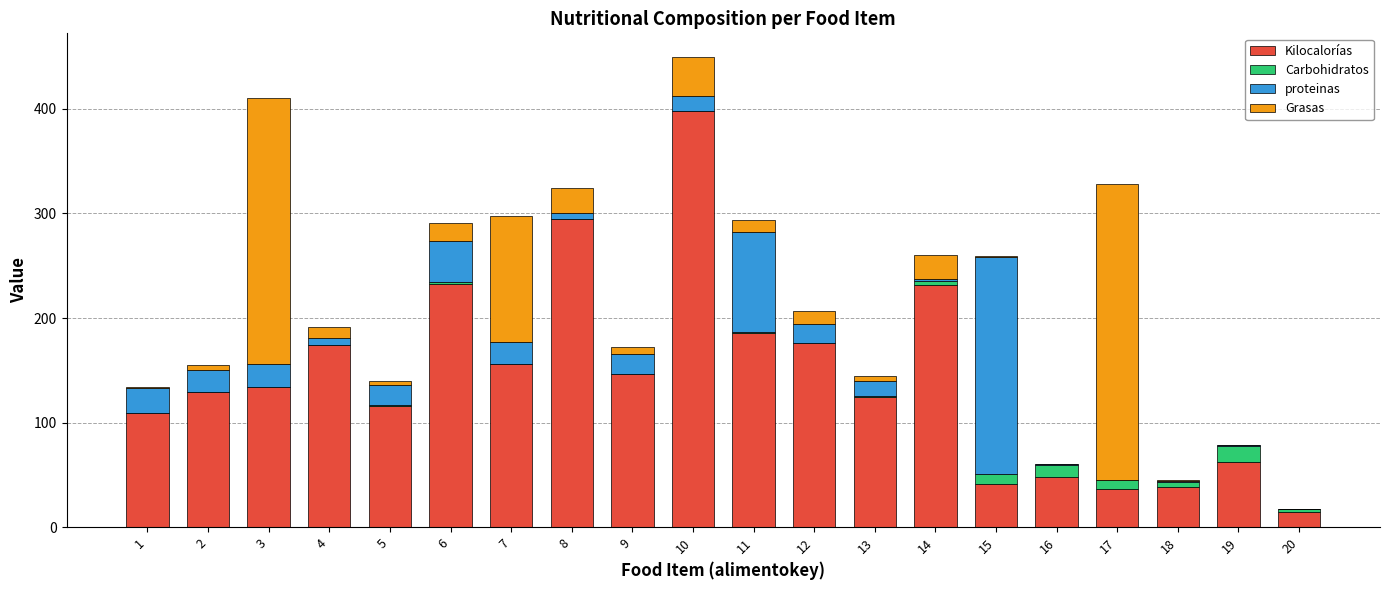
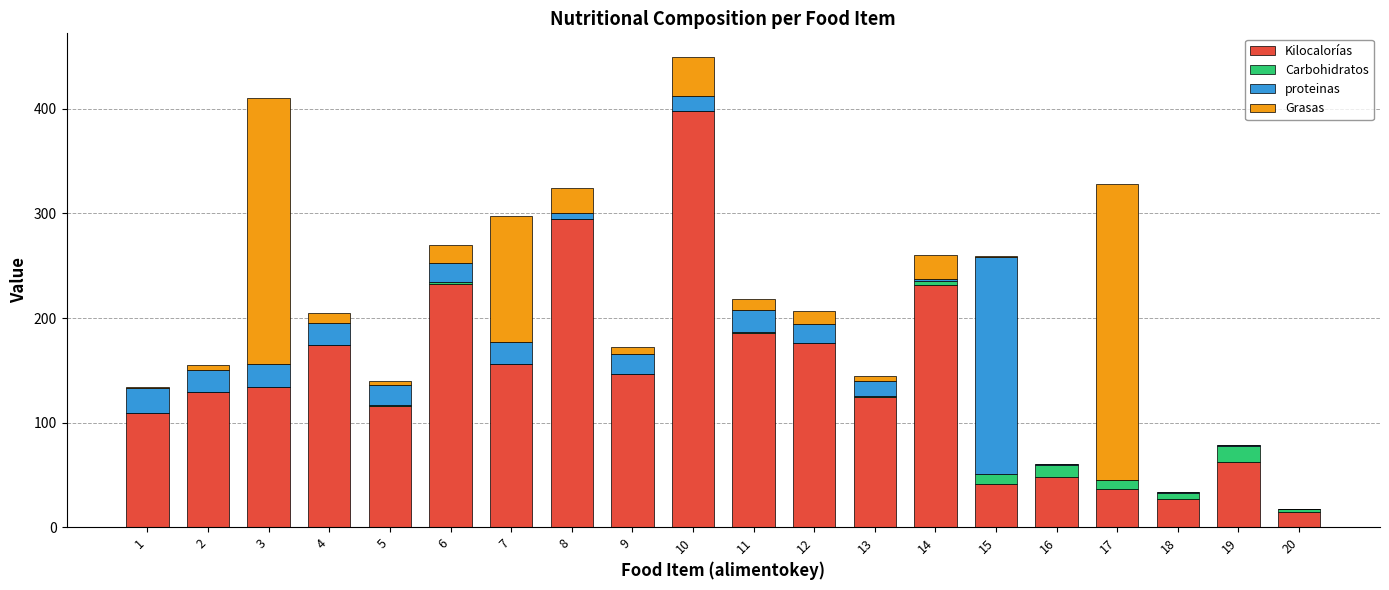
  {
    "Kilocalorías": {
      "1": 109,
      "2": 129,
      "3": 134,
      "4": 174,
      "5": 116,
      "6": 233,
      "7": 156,
      "8": 295,
      "9": 146,
      "10": 398,
      "11": 186,
      "12": 176,
      "13": 124,
      "14": 232,
      "15": 41,
      "16": 48,
      "17": 36,
-     "18": 38,
+     "18": 27,
      "19": 62,
      "20": 14
    },
    "Carbohidratos": {
      "1": 0,
      "2": 0,
      "4": 0,
      "7": 0,
      "8": 0,
      "9": 0,
      "10": 0,
      "12": 0,
      "14": 3,
      "15": 10,
      "16": 12,
      "17": 9,
      "18": 6,
      "19": 16,
      "20": 3
    },
    "proteinas": {
      "1": 24,
      "2": 21,
      "3": 22,
-     "4": 7,
+     "4": 21,
      "5": 19,
-     "6": 40,
+     "6": 19,
      "7": 21,
      "8": 5,
      "9": 20,
      "10": 15,
-     "11": 96,
+     "11": 21,
      "12": 18,
      "13": 15,
      "15": 208
    },
    "Grasas": {
      "2": 5,
      "3": 254,
      "4": 10,
      "5": 4,
      "6": 17,
      "7": 121,
      "8": 24,
      "9": 7,
      "10": 37,
      "11": 11,
      "12": 12,
      "13": 4,
      "14": 24,
      "17": 283,
      "20": 0
    }
  }
